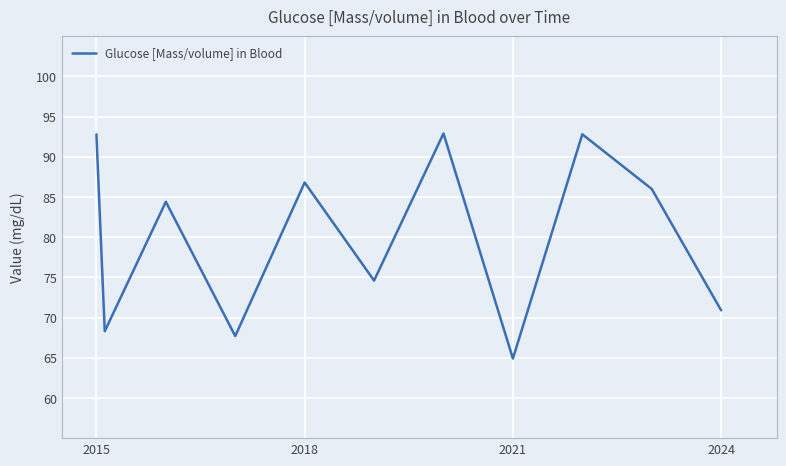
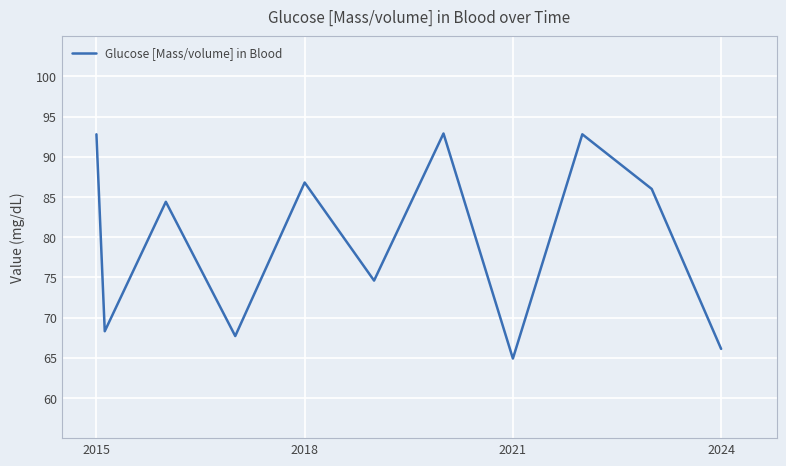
  {
    "2015": 93,
    "2018": 87,
    "2021": 65,
-   "2024": 71
+   "2024": 66
  }
